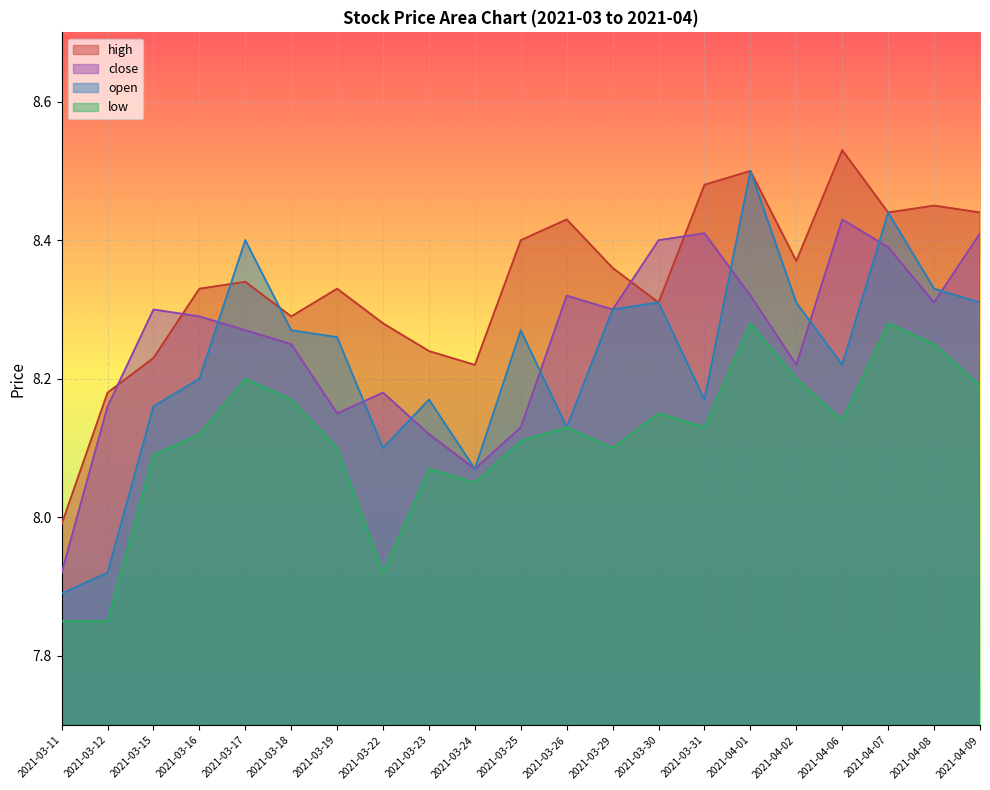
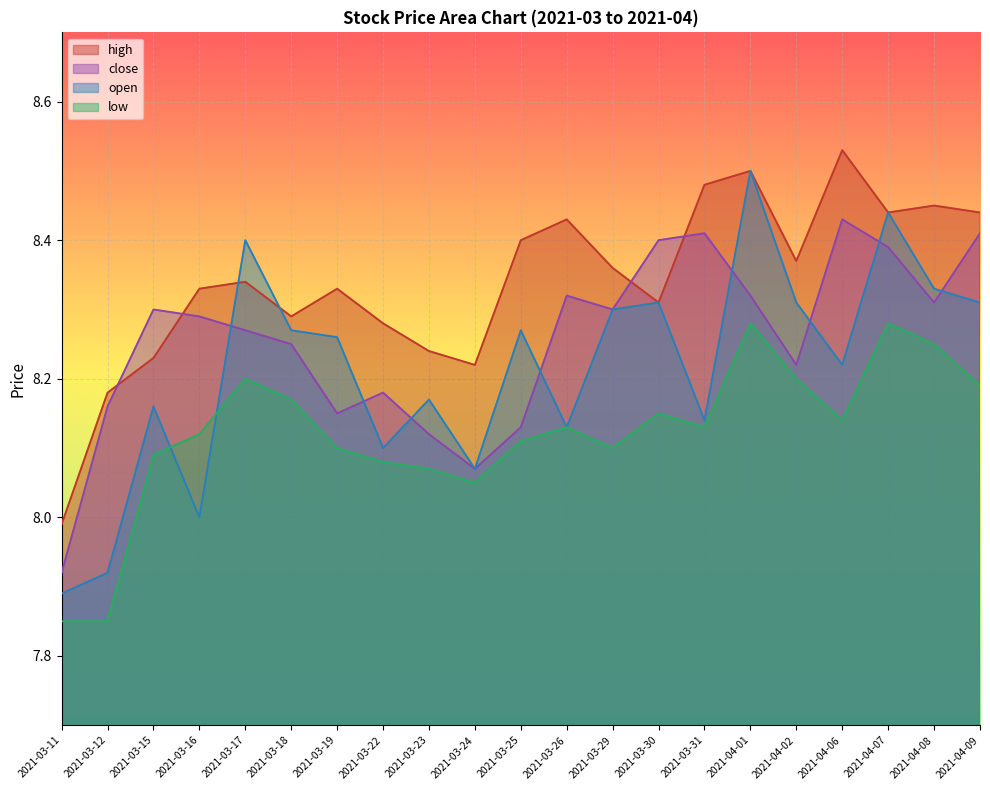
  {
    "high": {
      "2021-03-11": 7.99,
      "2021-03-12": 8.18,
      "2021-03-15": 8.23,
      "2021-03-16": 8.33,
      "2021-03-17": 8.34,
      "2021-03-18": 8.29,
      "2021-03-19": 8.33,
      "2021-03-22": 8.28,
      "2021-03-23": 8.24,
      "2021-03-24": 8.22,
      "2021-03-25": 8.40,
      "2021-03-26": 8.43,
      "2021-03-29": 8.36,
      "2021-03-31": 8.48,
      "2021-04-02": 8.37,
      "2021-04-06": 8.53,
      "2021-04-08": 8.45,
      "2021-04-09": 8.44
    },
    "close": {
      "2021-03-11": 7.92,
      "2021-03-12": 8.16,
      "2021-03-15": 8.30,
      "2021-03-16": 8.29,
      "2021-03-17": 8.27,
      "2021-03-18": 8.25,
      "2021-03-19": 8.15,
      "2021-03-22": 8.18,
      "2021-03-23": 8.12,
      "2021-03-25": 8.13,
      "2021-03-26": 8.32,
      "2021-03-30": 8.40,
      "2021-03-31": 8.41,
      "2021-04-01": 8.32,
      "2021-04-02": 8.22,
      "2021-04-06": 8.43,
      "2021-04-07": 8.39,
      "2021-04-08": 8.31,
      "2021-04-09": 8.41
    },
    "open": {
      "2021-03-11": 7.89,
      "2021-03-12": 7.92,
      "2021-03-15": 8.16,
-     "2021-03-16": 8.2,
+     "2021-03-16": 8.0,
      "2021-03-17": 8.40,
      "2021-03-18": 8.27,
      "2021-03-19": 8.26,
      "2021-03-22": 8.10,
      "2021-03-23": 8.17,
      "2021-03-25": 8.27,
-     "2021-03-31": 8.17,
+     "2021-03-31": 8.14,
      "2021-04-02": 8.31,
      "2021-04-06": 8.22,
      "2021-04-08": 8.33,
      "2021-04-09": 8.31
    },
    "low": {
      "2021-03-11": 7.85,
      "2021-03-12": 7.85,
      "2021-03-15": 8.09,
      "2021-03-16": 8.12,
      "2021-03-17": 8.20,
      "2021-03-18": 8.17,
      "2021-03-19": 8.10,
-     "2021-03-22": 7.92,
+     "2021-03-22": 8.08,
      "2021-03-23": 8.07,
      "2021-03-24": 8.05,
      "2021-03-25": 8.11,
      "2021-03-29": 8.10,
      "2021-03-30": 8.15,
      "2021-03-31": 8.13,
      "2021-04-01": 8.28,
      "2021-04-02": 8.20,
      "2021-04-06": 8.14,
      "2021-04-07": 8.28,
      "2021-04-08": 8.25,
      "2021-04-09": 8.19
    }
  }
